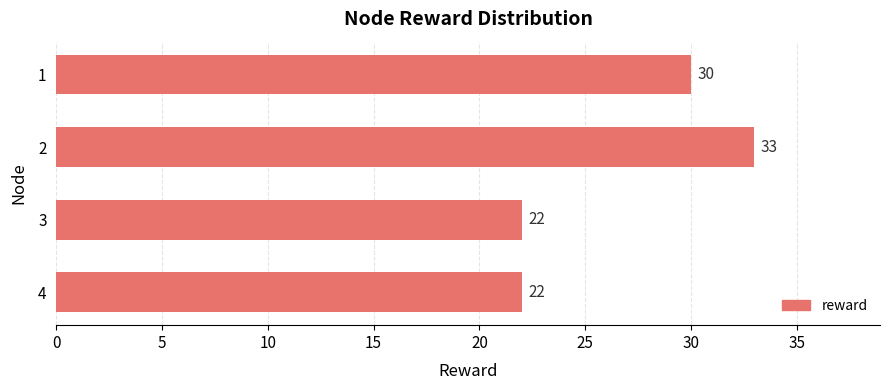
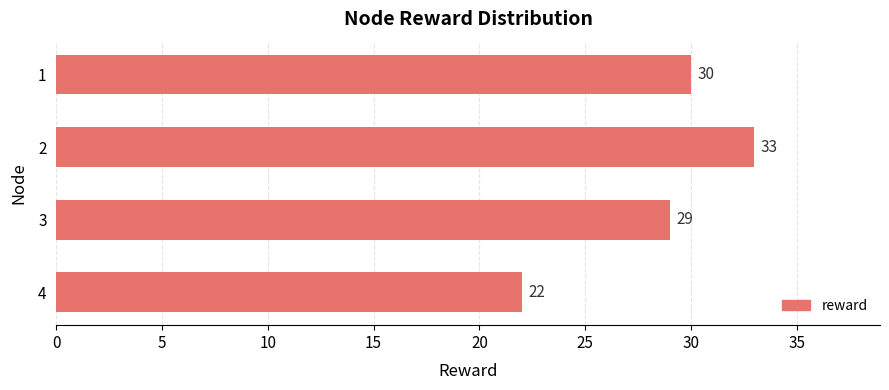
  {
    "1": 30,
    "2": 33,
-   "3": 22,
+   "3": 29,
    "4": 22
  }
